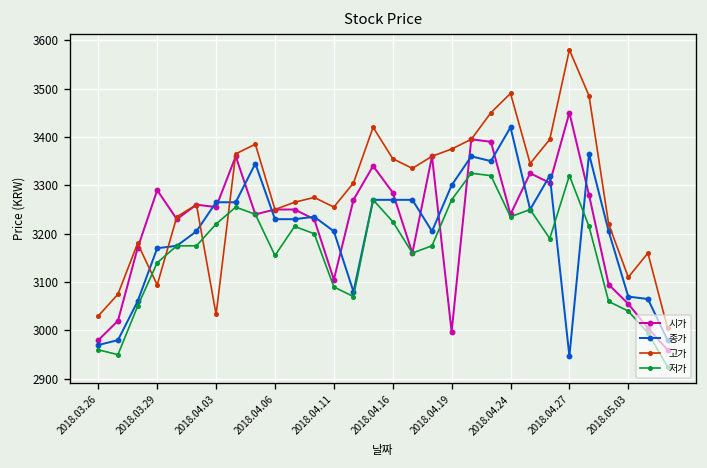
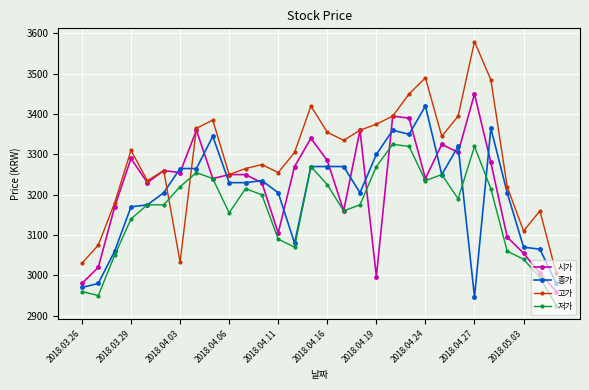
  {
    "시가": {
      "2018.03.26": 2980,
      "2018.03.29": 3290,
      "2018.04.03": 3260,
      "2018.04.11": 3110,
      "2018.04.16": 3290,
      "2018.04.19": 3000,
      "2018.04.27": 3450,
      "2018.05.03": 3060
    },
    "종가": {
      "2018.03.26": 2970,
      "2018.03.29": 3170,
      "2018.04.03": 3270,
      "2018.04.06": 3230,
      "2018.04.11": 3210,
      "2018.04.16": 3270,
      "2018.04.19": 3300,
      "2018.04.24": 3420,
      "2018.04.27": 2950,
      "2018.05.03": 3070
    },
    "고가": {
      "2018.03.26": 3030,
-     "2018.03.29": 3090,
+     "2018.03.29": 3310,
      "2018.04.03": 3030,
      "2018.04.11": 3260,
      "2018.04.16": 3360,
      "2018.04.19": 3380,
      "2018.04.24": 3490,
      "2018.04.27": 3580,
      "2018.05.03": 3110
    },
    "저가": {
      "2018.03.26": 2960,
      "2018.03.29": 3140,
      "2018.04.03": 3220,
      "2018.04.06": 3160,
      "2018.04.11": 3090,
      "2018.04.16": 3230,
      "2018.04.19": 3270,
      "2018.04.27": 3320,
      "2018.05.03": 3040
    }
  }
